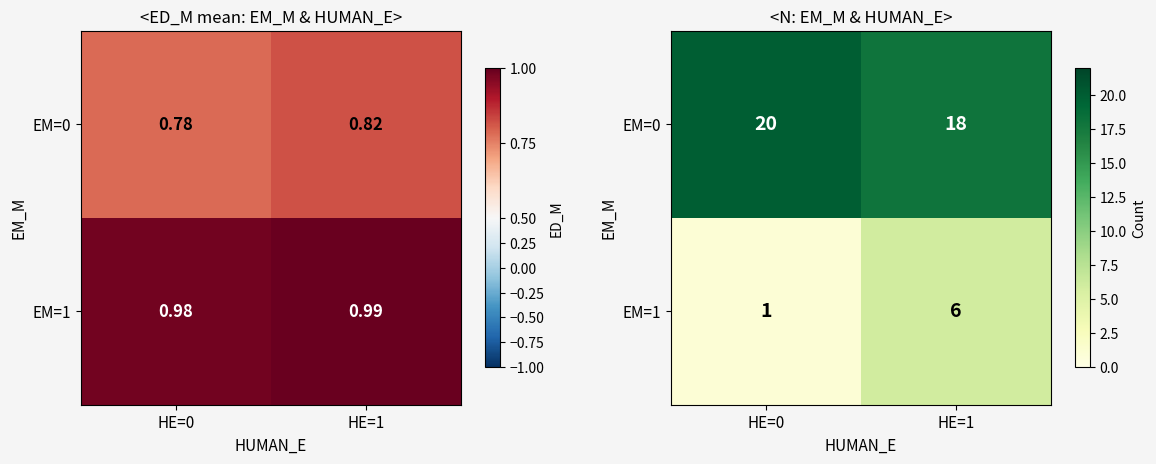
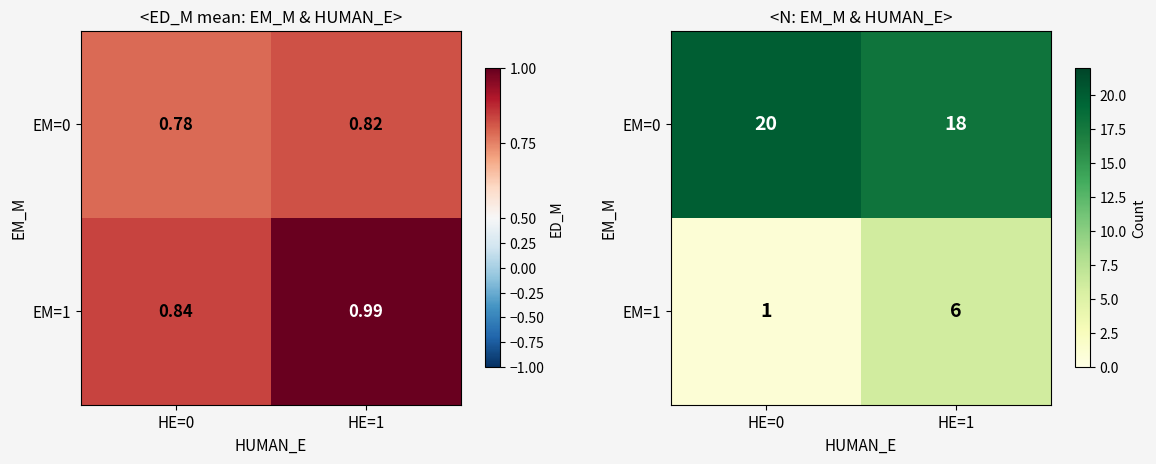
  {
    "<ED_M mean: EM_M & HUMAN_E>": {
      "EM=0": {
        "HE=0": 0.78,
        "HE=1": 0.82
      },
      "EM=1": {
-       "HE=0": 0.98,
+       "HE=0": 0.84,
        "HE=1": 0.99
      }
    },
    "<N: EM_M & HUMAN_E>": {
      "EM=0": {
        "HE=0": 20,
        "HE=1": 18
      },
      "EM=1": {
        "HE=0": 1,
        "HE=1": 6
      }
    }
  }
